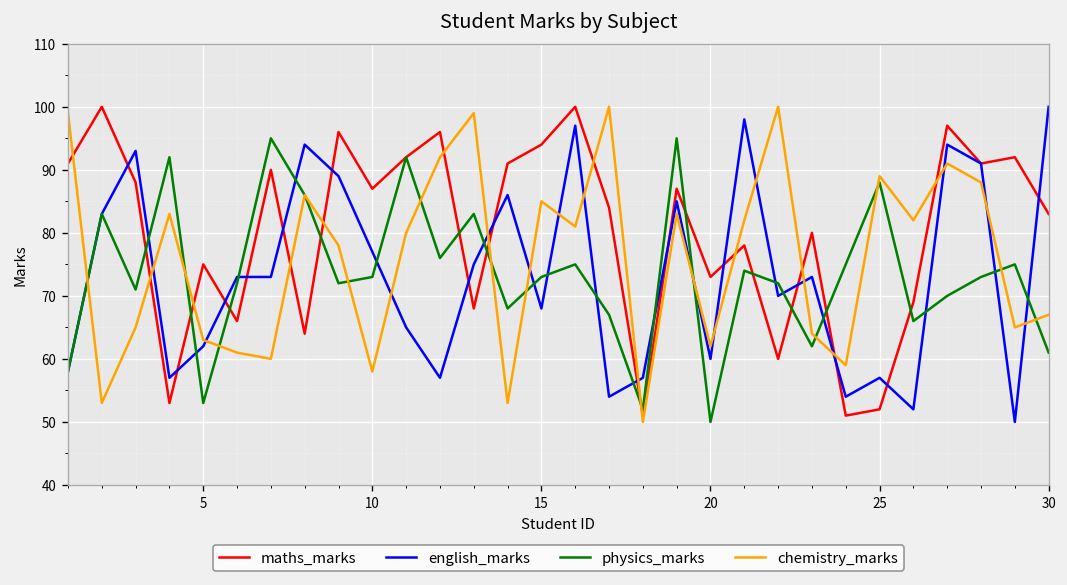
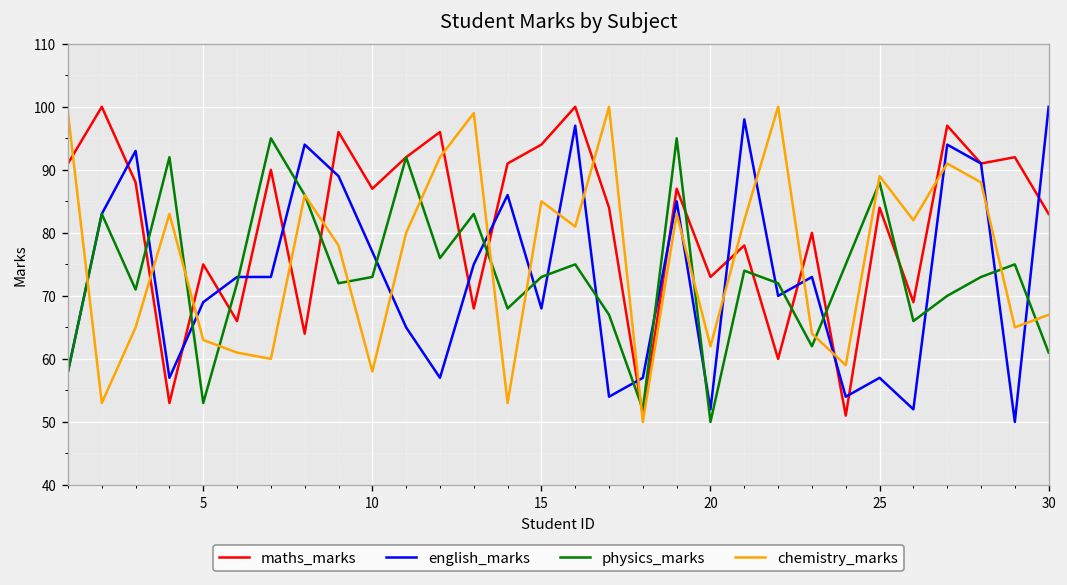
  {
    "maths_marks": {
      "5": 75,
      "10": 87,
      "15": 94,
      "20": 73,
-     "25": 52,
+     "25": 84,
      "30": 83
    },
    "english_marks": {
-     "5": 62,
+     "5": 69,
      "10": 77,
      "15": 68,
-     "20": 60,
+     "20": 52,
      "25": 57,
      "30": 100
    },
    "physics_marks": {
      "5": 53,
      "10": 73,
      "15": 73,
      "20": 50,
      "25": 88,
      "30": 61
    },
    "chemistry_marks": {
      "5": 63,
      "10": 58,
      "15": 85,
      "20": 62,
      "25": 89,
      "30": 67
    }
  }
